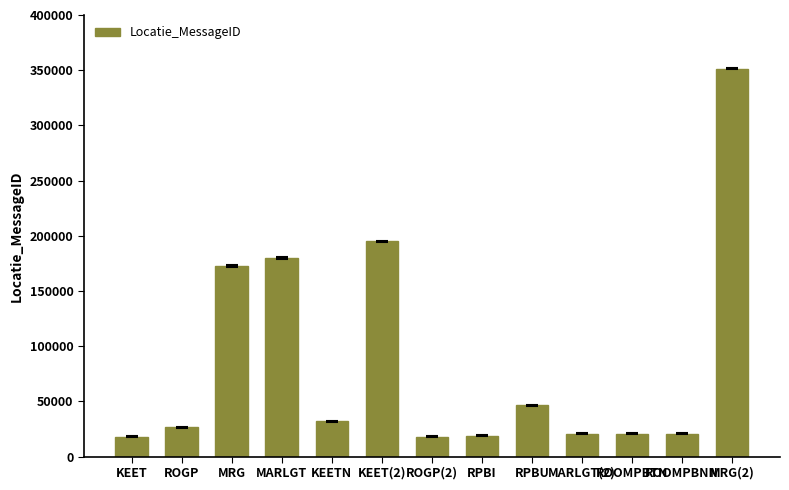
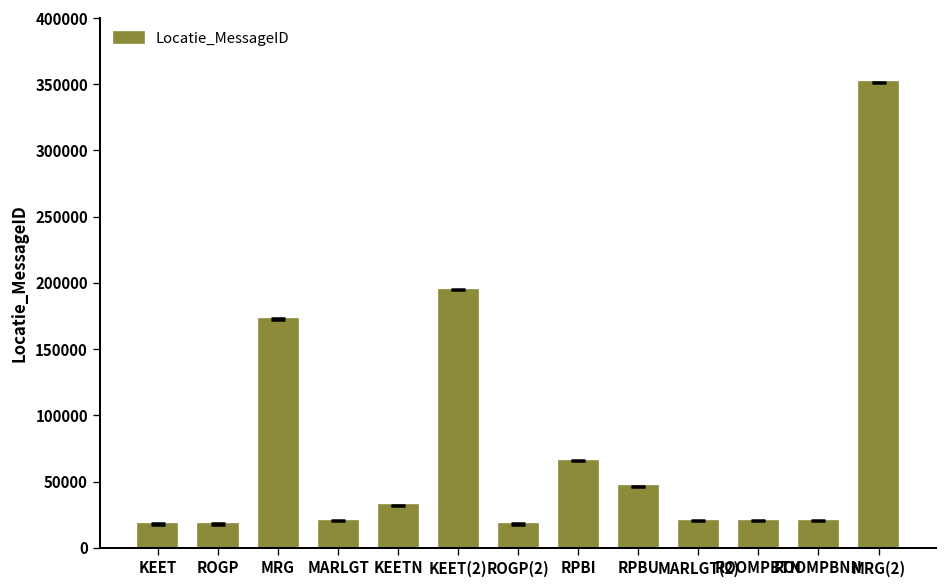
  {
    "Locatie_MessageID": {
      "KEET": 18000,
-     "ROGP": 26000,
+     "ROGP": 18000,
      "MRG": 173000,
-     "MARLGT": 180000,
+     "MARLGT": 21000,
      "KEETN": 32000,
      "KEET(2)": 195000,
      "ROGP(2)": 18000,
-     "RPBI": 19000,
+     "RPBI": 66000,
      "RPBU": 47000
    }
  }
